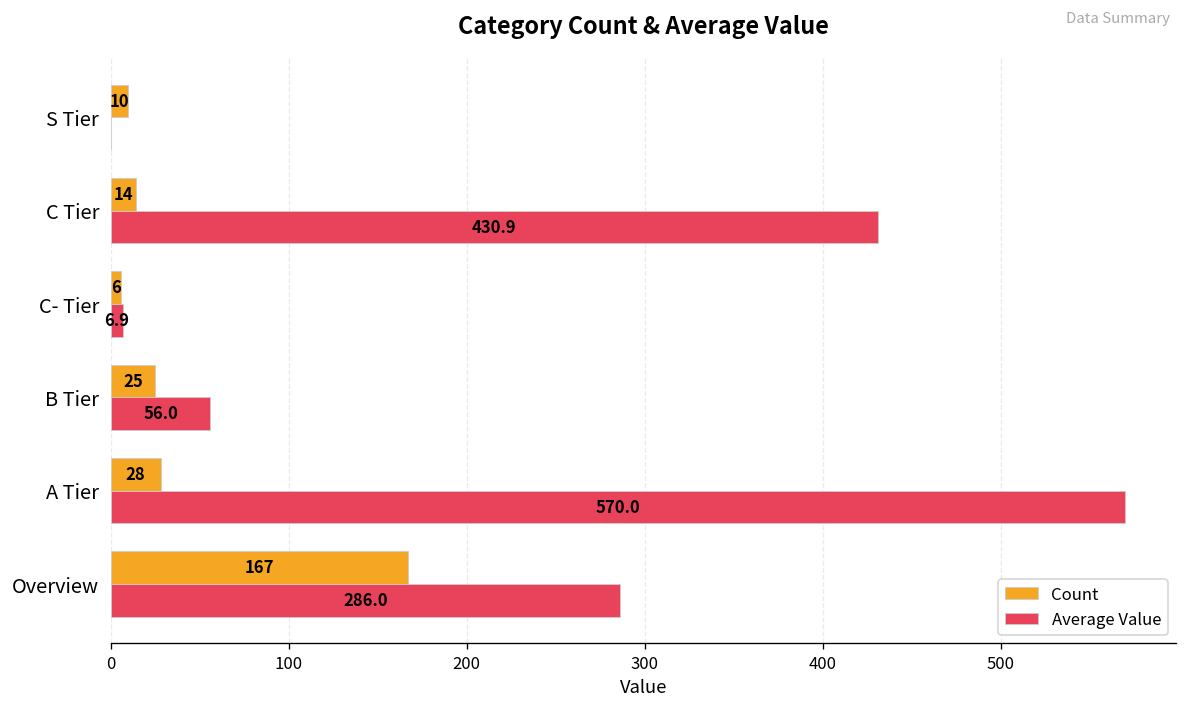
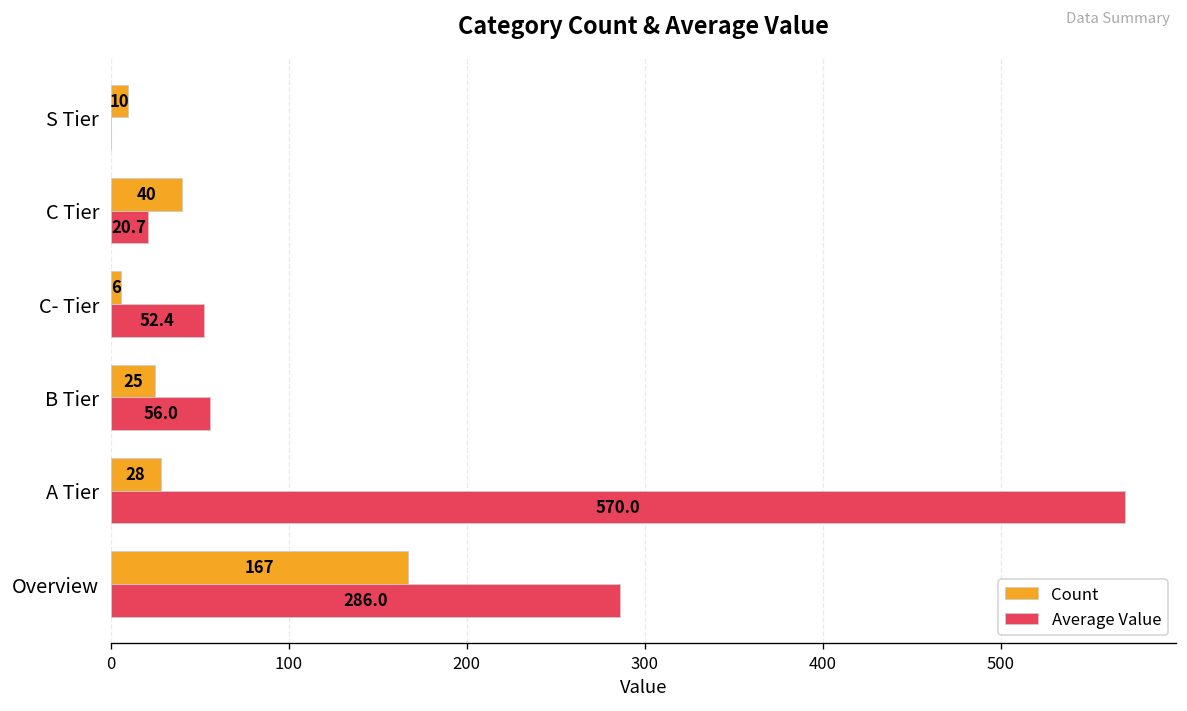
  {
    "Count": {
      "S Tier": 10,
-     "C Tier": 14,
+     "C Tier": 40,
      "C- Tier": 6,
      "B Tier": 25,
      "A Tier": 28,
      "Overview": 167
    },
    "Average Value": {
-     "C Tier": 430.9,
-     "C- Tier": 6.9,
+     "C Tier": 20.7,
+     "C- Tier": 52.4,
      "B Tier": 56.0,
      "A Tier": 570.0,
      "Overview": 286.0
    }
  }
